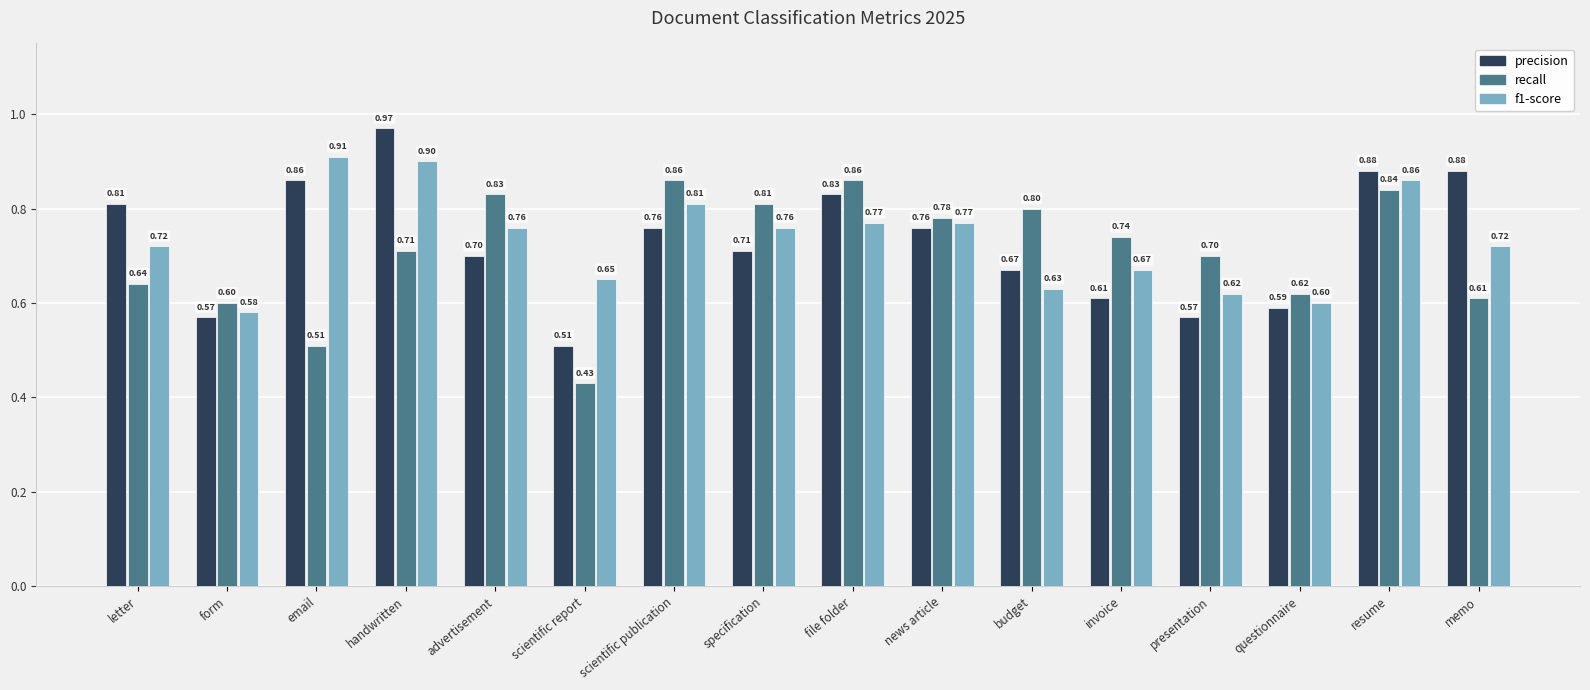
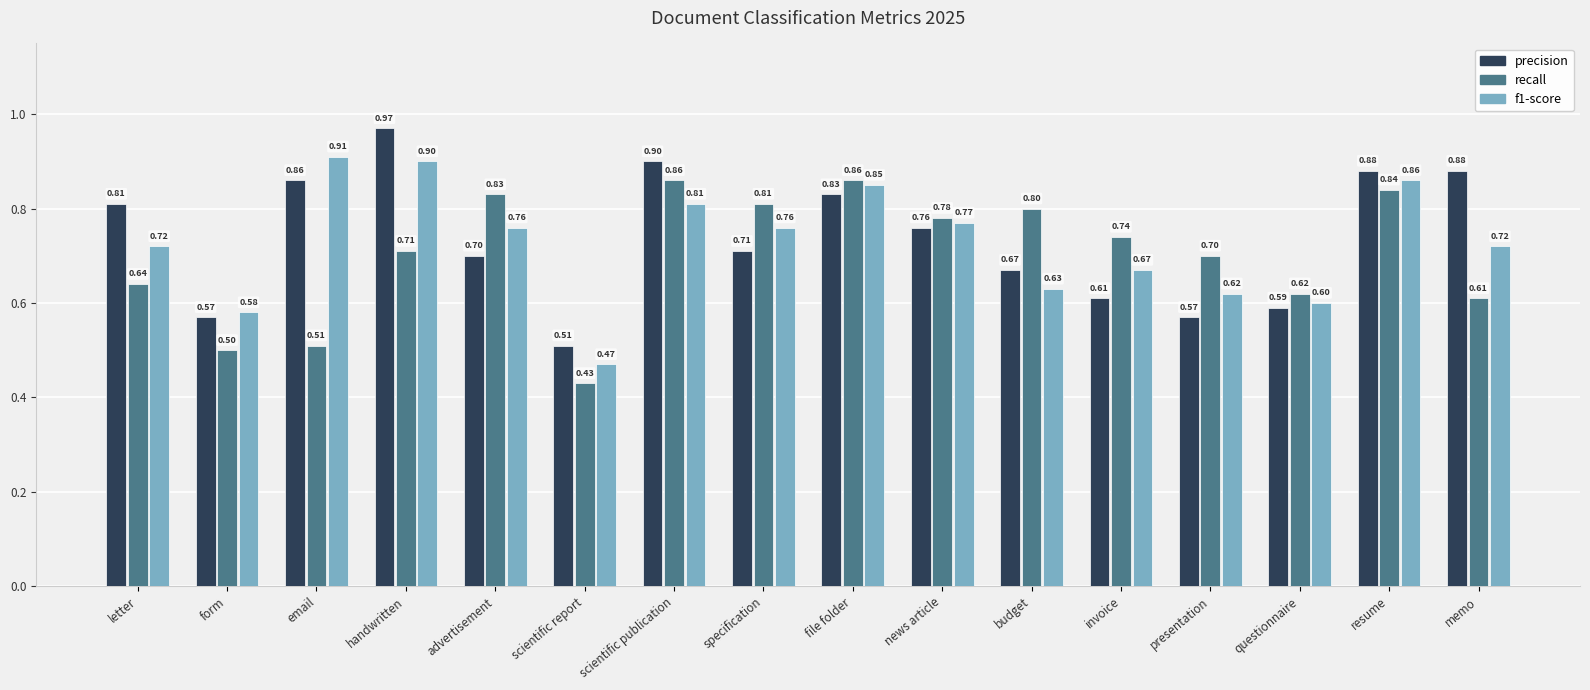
  {
    "precision": {
-     "scientific publication": 0.76
+     "scientific publication": 0.90
    },
    "recall": {
-     "form": 0.60
+     "form": 0.50
    },
    "f1-score": {
-     "scientific report": 0.65,
-     "file folder": 0.77
+     "scientific report": 0.47,
+     "file folder": 0.85
    }
  }
